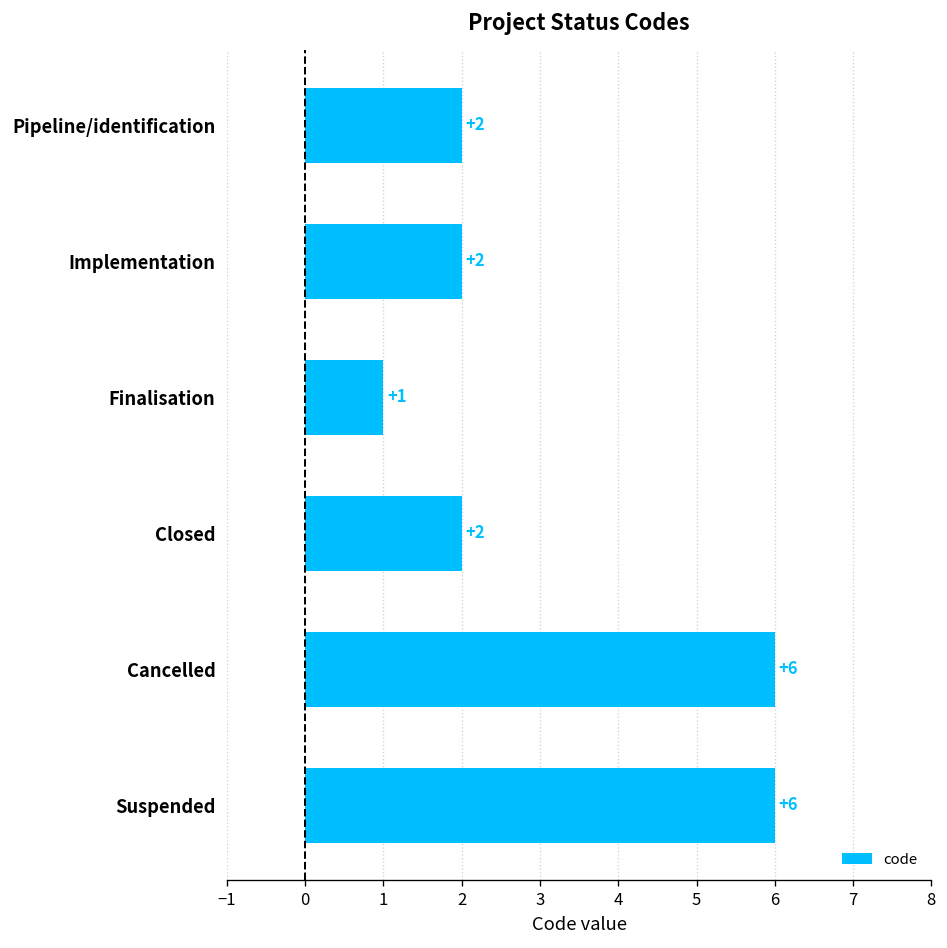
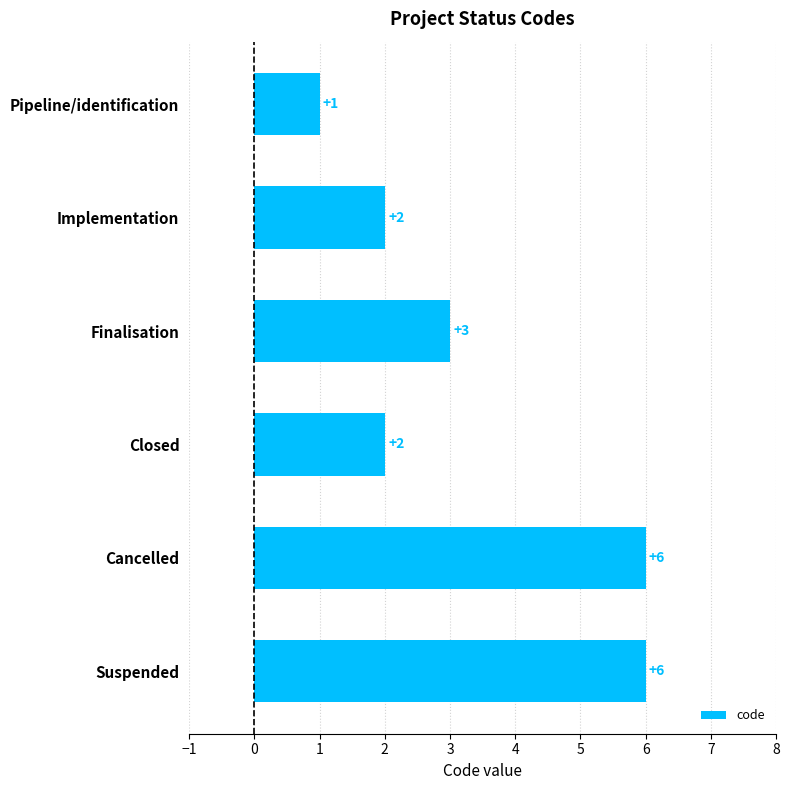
  {
-   "Pipeline/identification": "+2",
+   "Pipeline/identification": "+1",
    "Implementation": "+2",
-   "Finalisation": "+1",
+   "Finalisation": "+3",
    "Closed": "+2",
    "Cancelled": "+6",
    "Suspended": "+6"
  }
